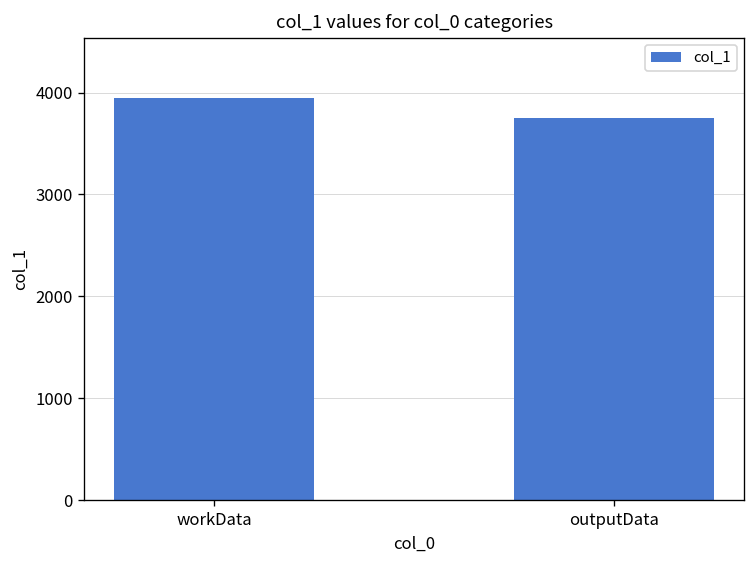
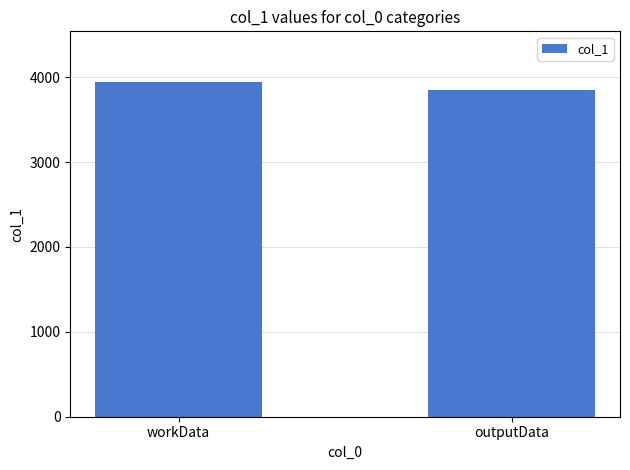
  {
    "workData": 3900,
-   "outputData": 3700
+   "outputData": 3800
  }
